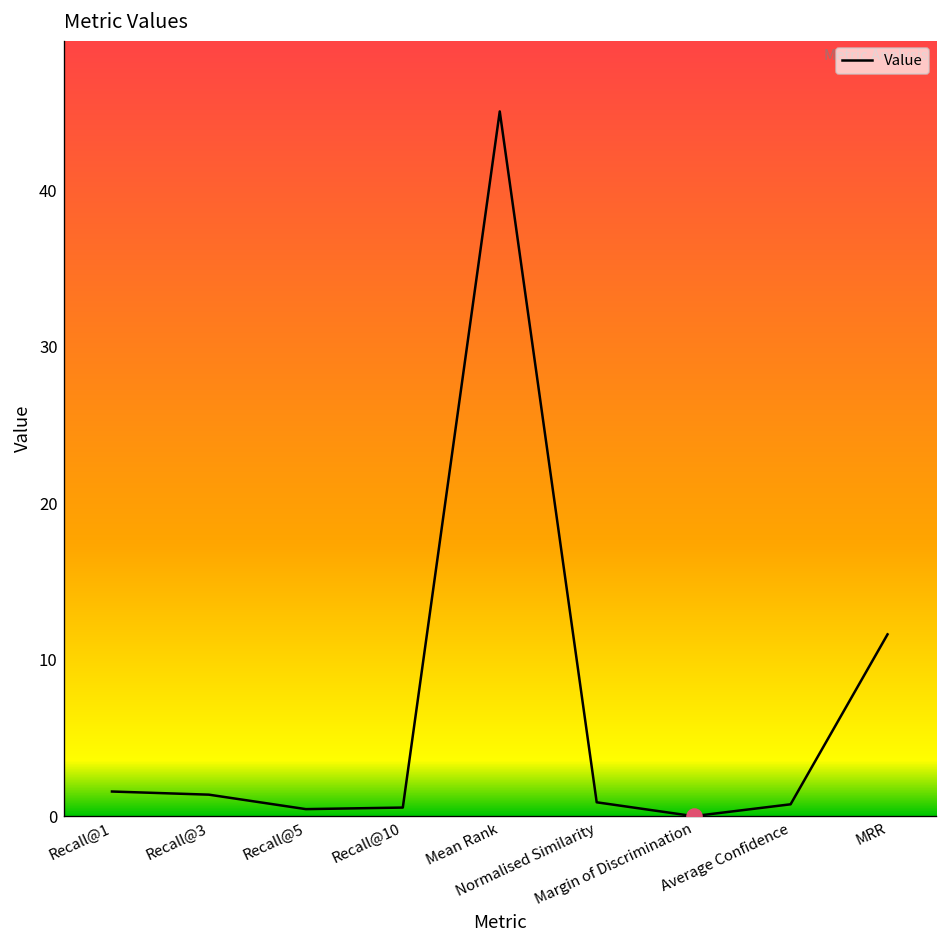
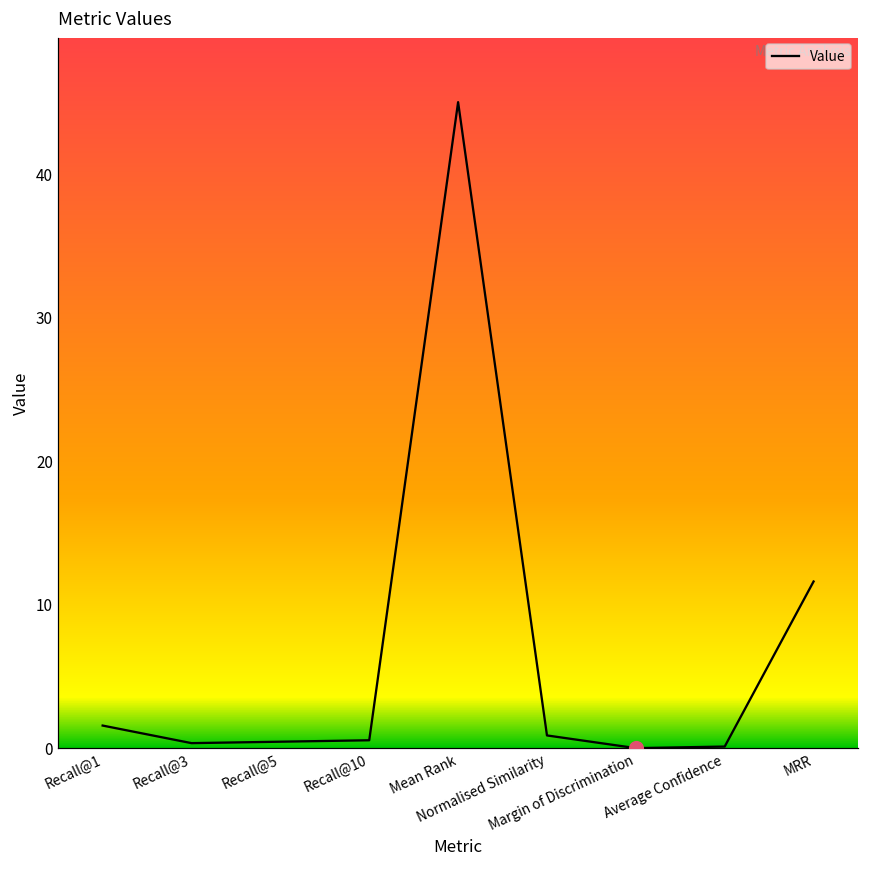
  {
    "Value": {
      "Recall@1": 1.6,
-     "Recall@3": 1.4,
+     "Recall@3": 0.4,
      "Recall@5": 0.5,
      "Recall@10": 0.6,
      "Mean Rank": 45.0,
      "Normalised Similarity": 0.9,
-     "Average Confidence": 0.8,
+     "Average Confidence": 0.1,
      "MRR": 11.6
    }
  }
